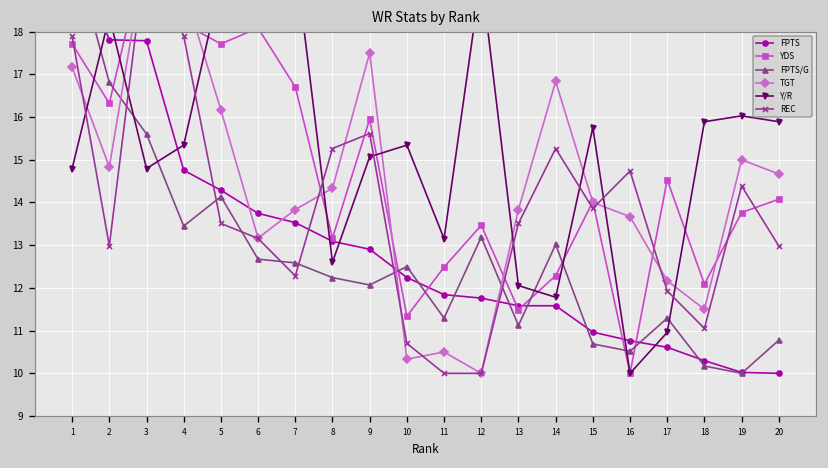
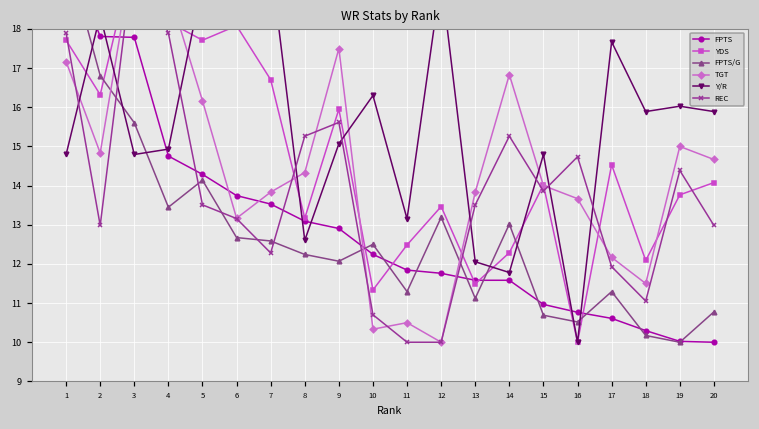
  {
    "Y/R": {
      "1": 14.8,
      "3": 14.8,
-     "4": 15.3,
+     "4": 14.9,
      "8": 12.6,
      "9": 15.1,
-     "10": 15.3,
+     "10": 16.3,
      "11": 13.2,
      "13": 12.1,
      "14": 11.8,
-     "15": 15.8,
-     "17": 11.0,
+     "15": 14.8,
+     "17": 17.7,
      "18": 15.9,
      "19": 16.0,
      "20": 15.9
    }
  }
